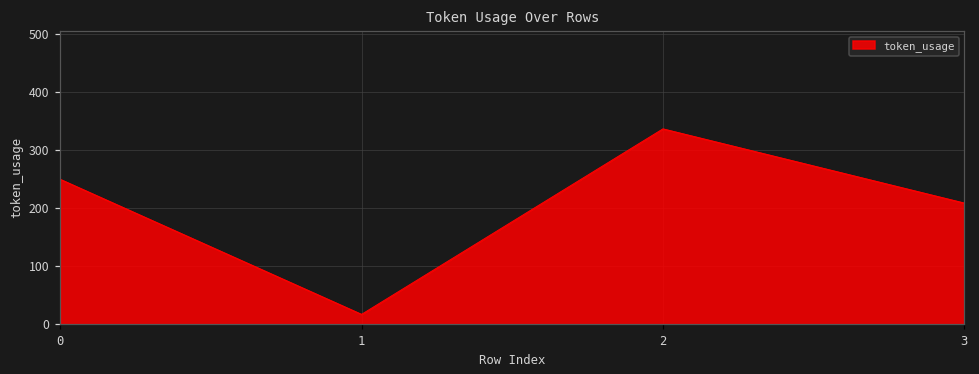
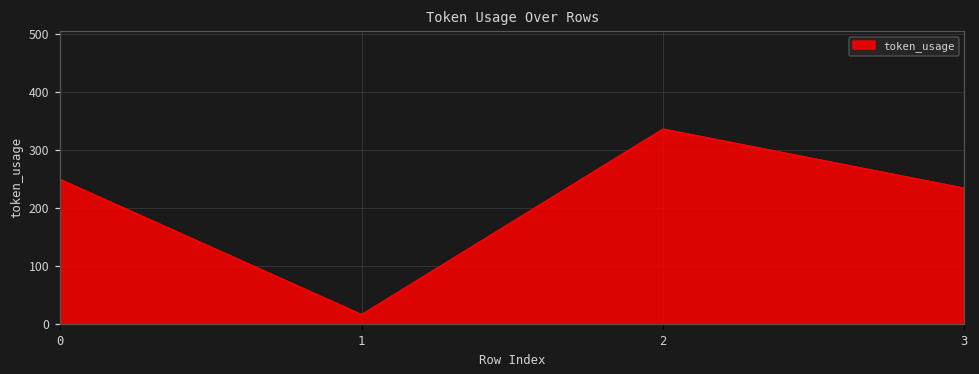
  {
    "0": 250,
    "1": 20,
    "2": 340,
-   "3": 210
+   "3": 240
  }
